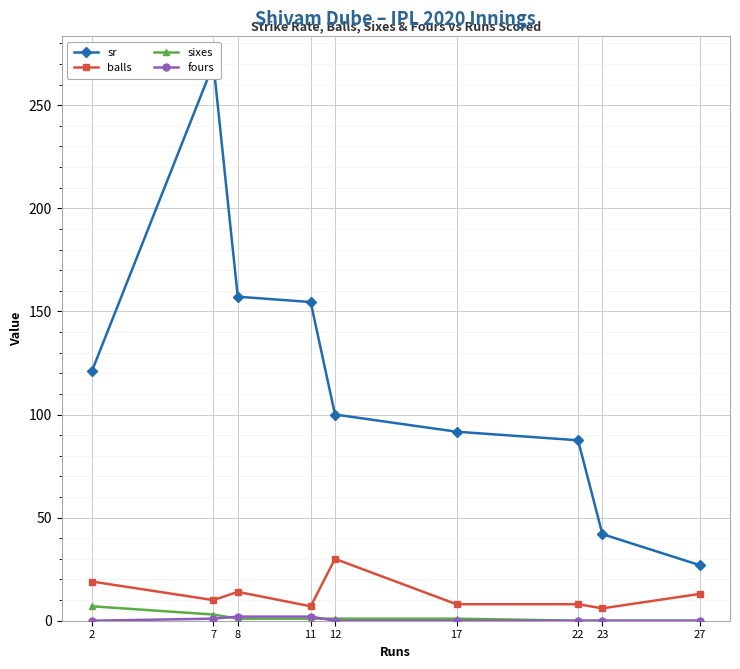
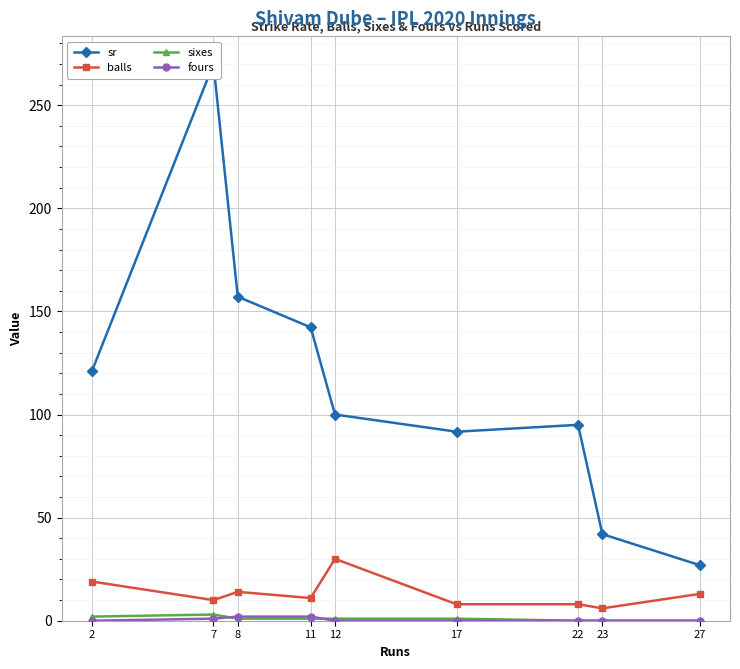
  {
    "sr": {
      "2": 121,
      "8": 157,
-     "11": 155,
+     "11": 142,
      "12": 100,
      "17": 92,
-     "22": 88,
+     "22": 95,
      "23": 42,
      "27": 27
    },
    "balls": {
      "2": 19,
      "7": 10,
      "8": 14,
-     "11": 7,
+     "11": 11,
      "12": 30,
      "17": 8,
      "22": 8,
      "23": 6,
      "27": 13
    },
    "sixes": {
-     "2": 7,
+     "2": 2,
      "7": 3
    },
    "fours": {
      "2": 0,
      "7": 1
    }
  }
